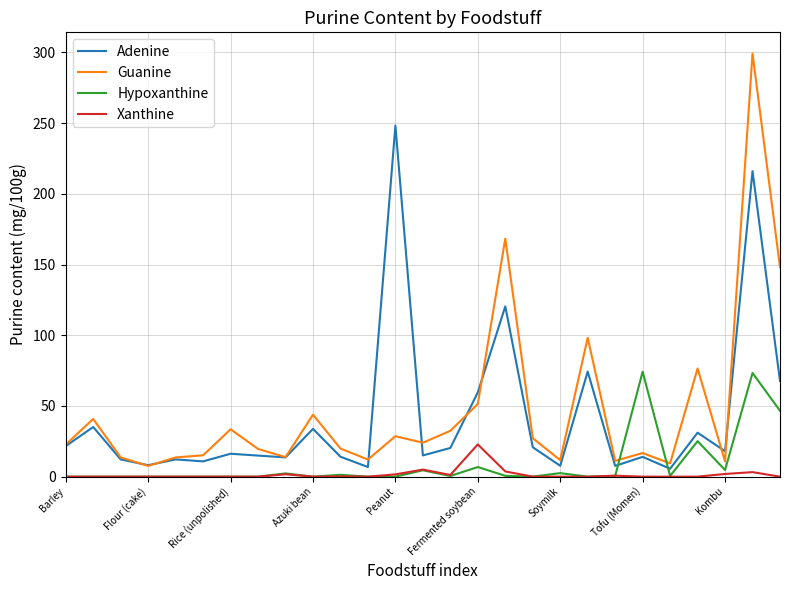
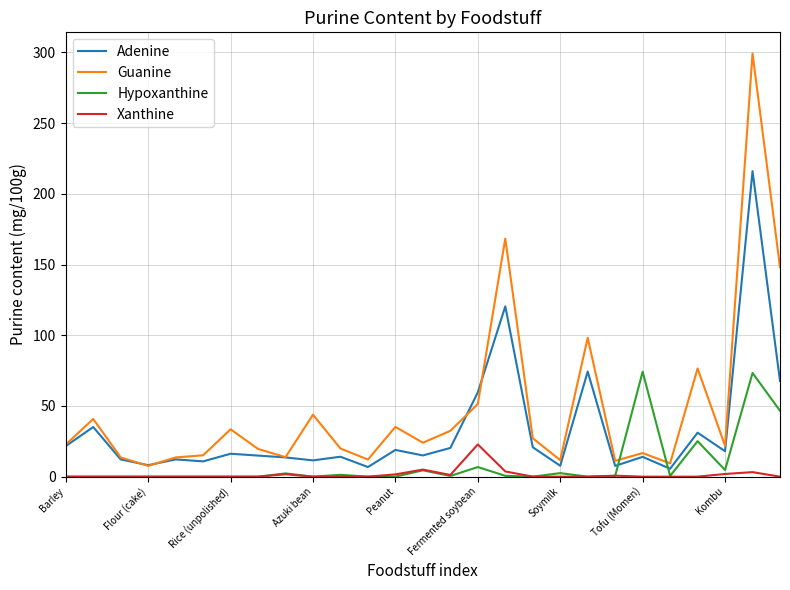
  {
    "Adenine": {
      "Rice (unpolished)": 16,
-     "Azuki bean": 34,
-     "Peanut": 248,
+     "Azuki bean": 12,
+     "Peanut": 19,
      "Fermented soybean": 60,
      "Soymilk": 8,
      "Tofu (Momen)": 14,
      "Kombu": 18
    },
    "Guanine": {
      "Rice (unpolished)": 34,
      "Azuki bean": 44,
-     "Peanut": 29,
+     "Peanut": 35,
      "Fermented soybean": 51,
      "Soymilk": 12,
      "Tofu (Momen)": 17,
-     "Kombu": 11
+     "Kombu": 22
    },
    "Hypoxanthine": {
      "Fermented soybean": 7,
      "Soymilk": 3,
      "Tofu (Momen)": 74,
      "Kombu": 5
    },
    "Xanthine": {
      "Fermented soybean": 23,
      "Soymilk": 0,
      "Tofu (Momen)": 0,
      "Kombu": 2
    }
  }
